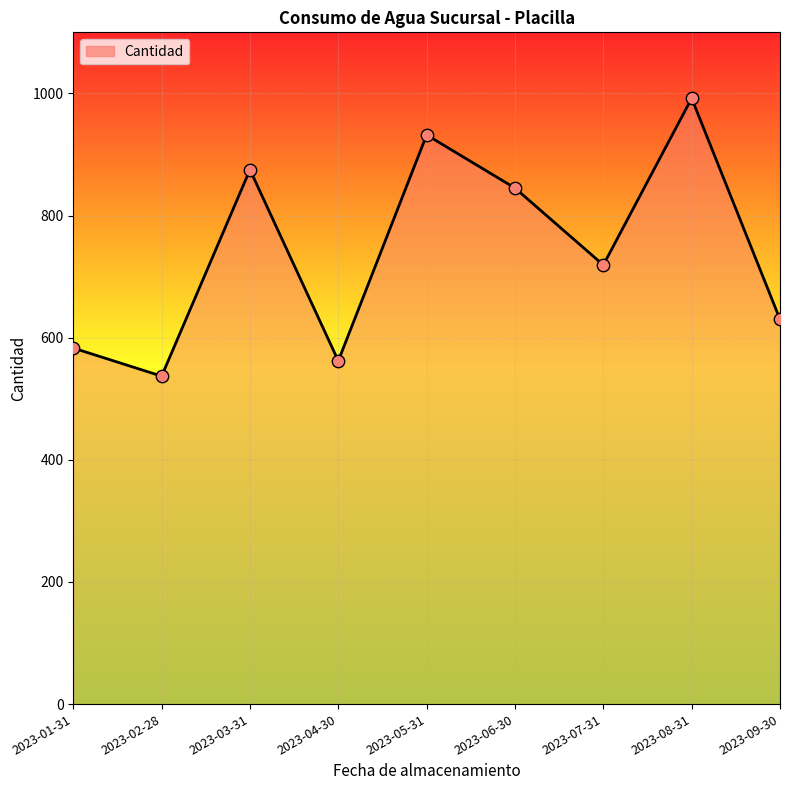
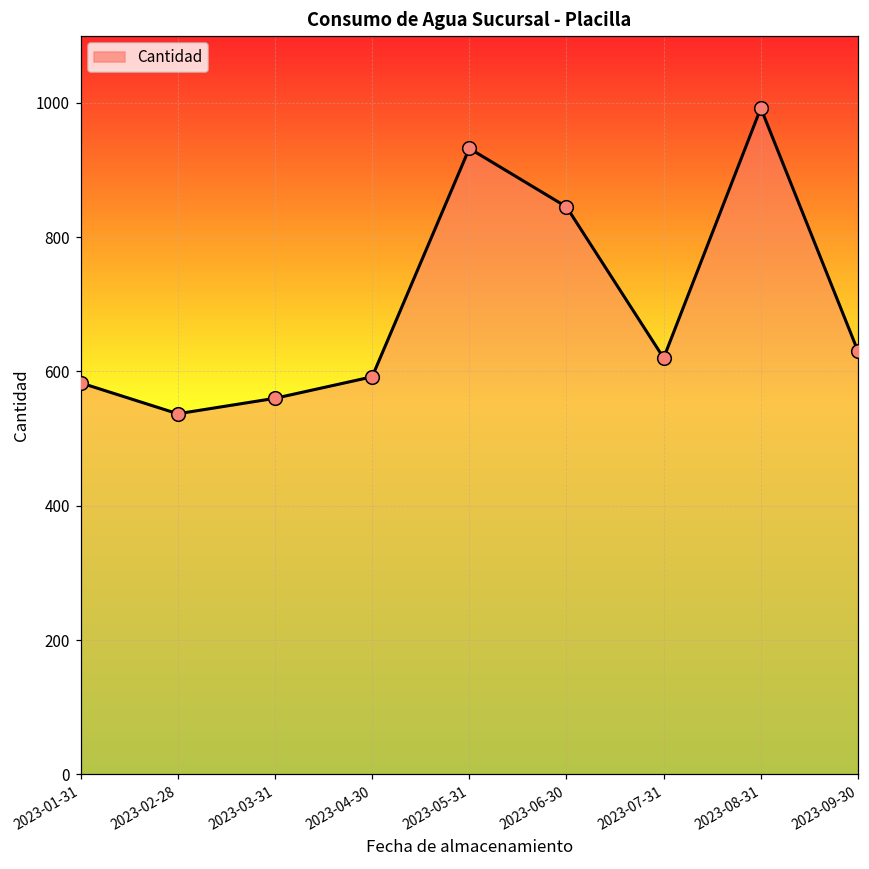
  {
    "2023-01-31": 580,
    "2023-02-28": 540,
-   "2023-03-31": 880,
-   "2023-04-30": 560,
+   "2023-03-31": 560,
+   "2023-04-30": 590,
    "2023-05-31": 930,
    "2023-06-30": 850,
-   "2023-07-31": 720,
+   "2023-07-31": 620,
    "2023-08-31": 990,
    "2023-09-30": 630
  }
